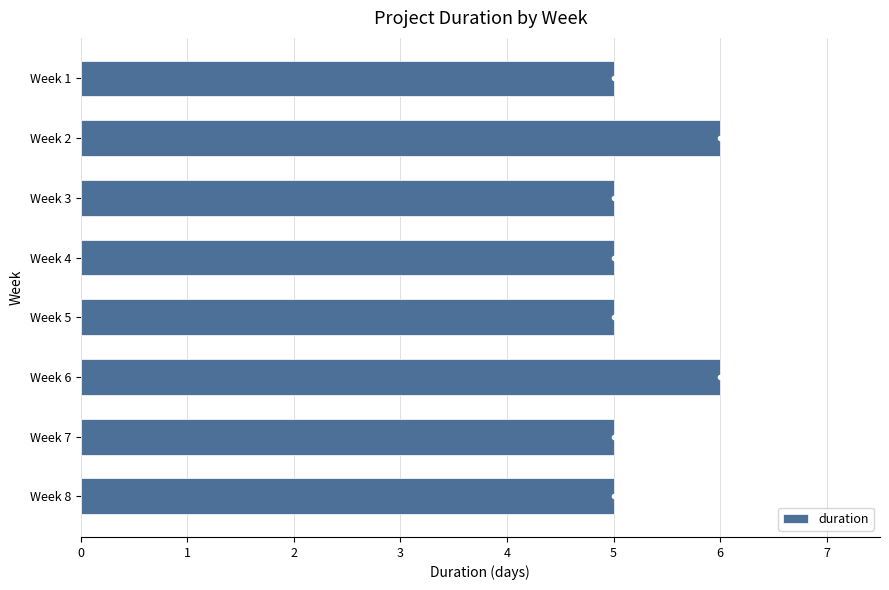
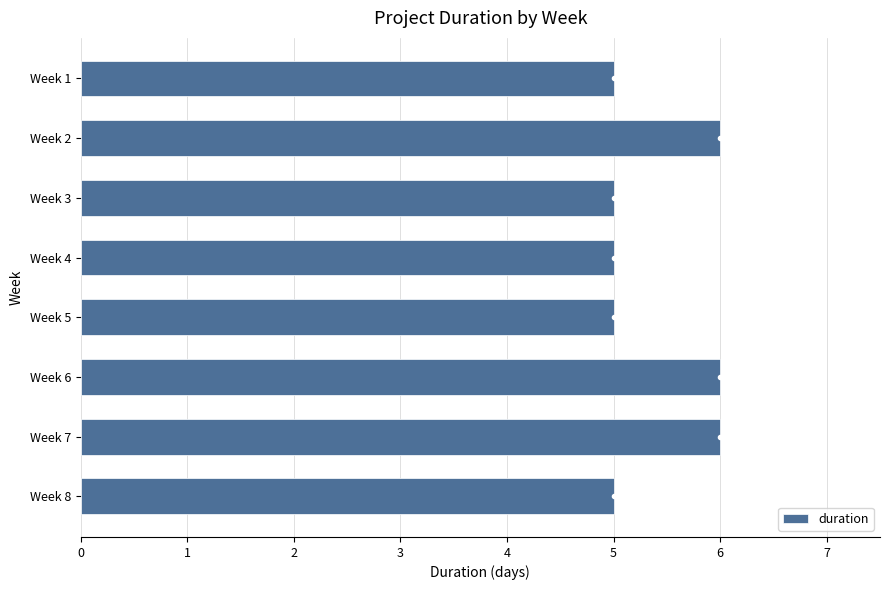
  {
    "duration": {
      "Week 1": 5,
      "Week 2": 6,
      "Week 3": 5,
      "Week 4": 5,
      "Week 5": 5,
      "Week 6": 6,
-     "Week 7": 5,
+     "Week 7": 6,
      "Week 8": 5
    }
  }
